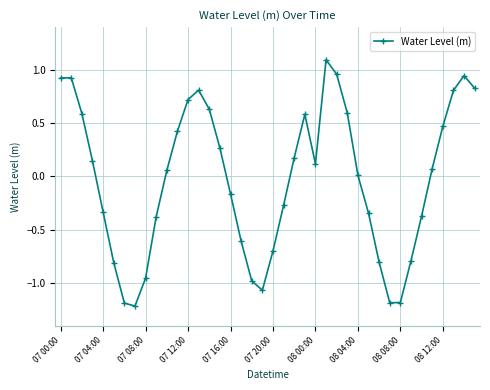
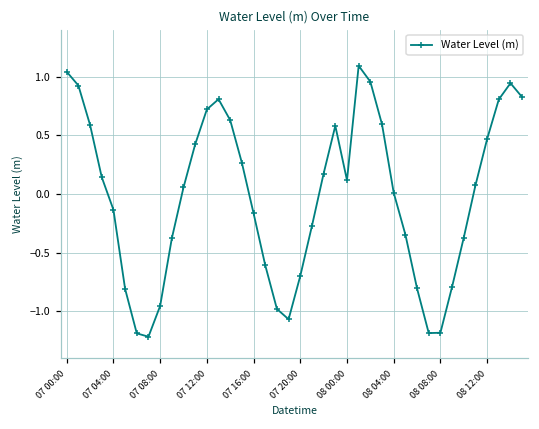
  {
-   "07 00:00": 0.92,
-   "07 04:00": -0.33,
+   "07 00:00": 1.04,
+   "07 04:00": -0.13,
    "07 08:00": -0.95,
    "07 12:00": 0.72,
    "07 16:00": -0.16,
    "07 20:00": -0.70,
    "08 00:00": 0.12,
    "08 04:00": 0.01,
    "08 08:00": -1.18,
    "08 12:00": 0.47
  }
